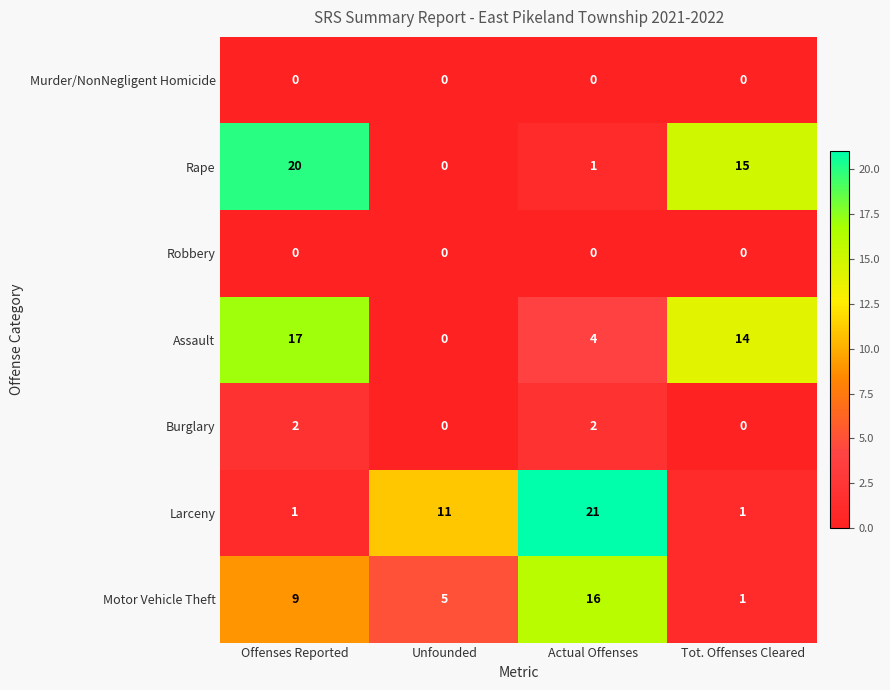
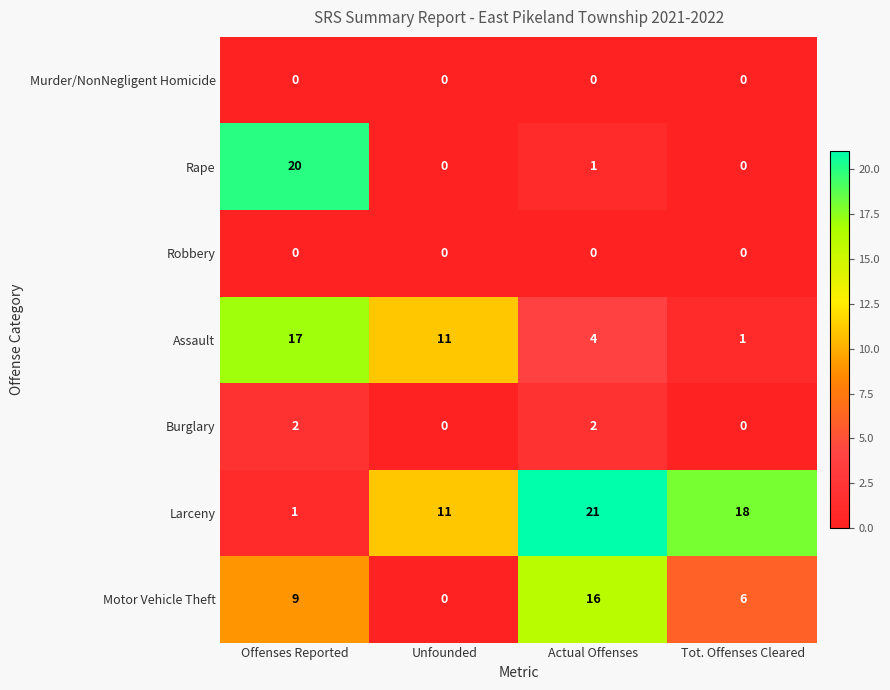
  {
    "Murder/NonNegligent Homicide": {
      "Offenses Reported": 0,
      "Unfounded": 0,
      "Actual Offenses": 0,
      "Tot. Offenses Cleared": 0
    },
    "Rape": {
      "Offenses Reported": 20,
      "Unfounded": 0,
      "Actual Offenses": 1,
-     "Tot. Offenses Cleared": 15
+     "Tot. Offenses Cleared": 0
    },
    "Robbery": {
      "Offenses Reported": 0,
      "Unfounded": 0,
      "Actual Offenses": 0,
      "Tot. Offenses Cleared": 0
    },
    "Assault": {
      "Offenses Reported": 17,
-     "Unfounded": 0,
+     "Unfounded": 11,
      "Actual Offenses": 4,
-     "Tot. Offenses Cleared": 14
+     "Tot. Offenses Cleared": 1
    },
    "Burglary": {
      "Offenses Reported": 2,
      "Unfounded": 0,
      "Actual Offenses": 2,
      "Tot. Offenses Cleared": 0
    },
    "Larceny": {
      "Offenses Reported": 1,
      "Unfounded": 11,
      "Actual Offenses": 21,
-     "Tot. Offenses Cleared": 1
+     "Tot. Offenses Cleared": 18
    },
    "Motor Vehicle Theft": {
      "Offenses Reported": 9,
-     "Unfounded": 5,
+     "Unfounded": 0,
      "Actual Offenses": 16,
-     "Tot. Offenses Cleared": 1
+     "Tot. Offenses Cleared": 6
    }
  }
